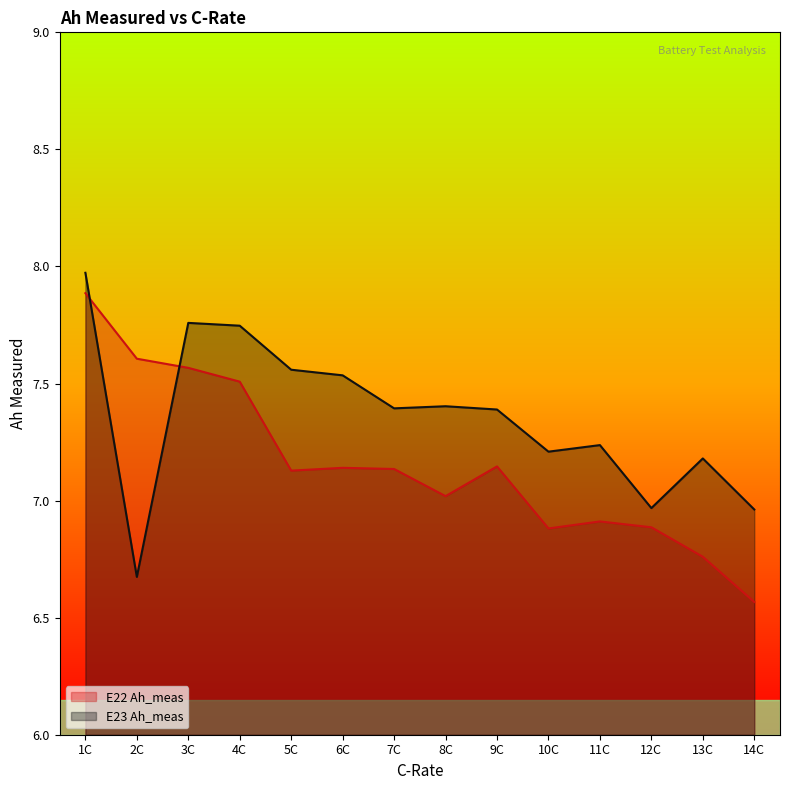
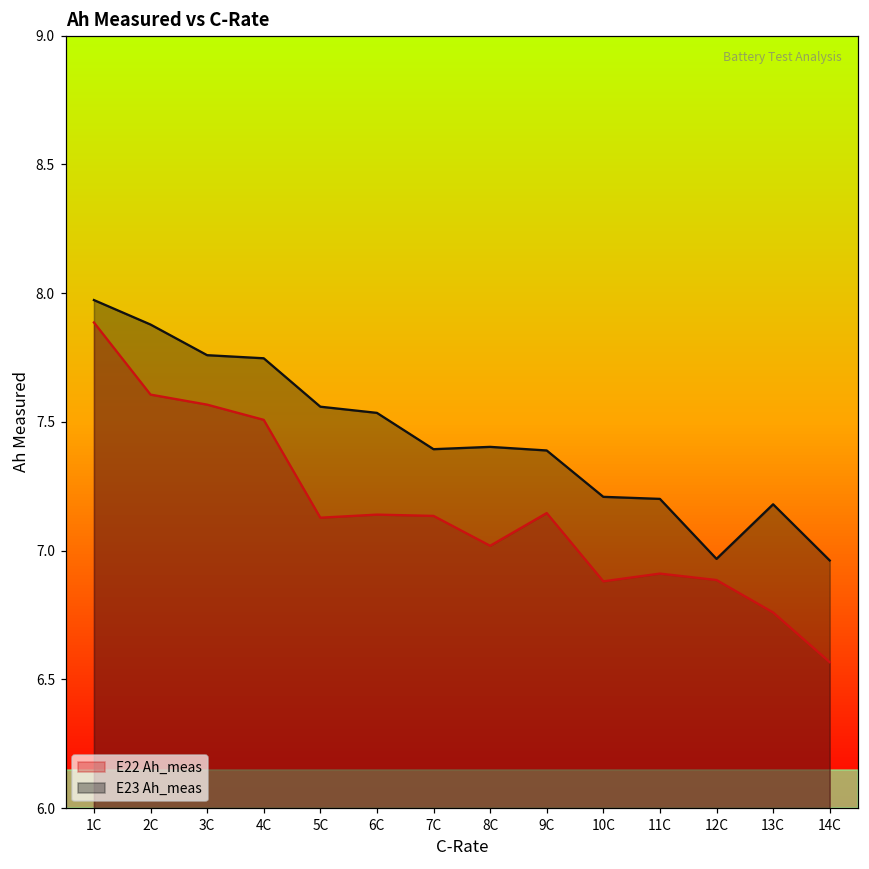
  {
    "E22 Ah_meas": {
      "1C": 7.89,
      "2C": 7.61,
      "3C": 7.57,
      "4C": 7.51,
      "5C": 7.13,
      "6C": 7.14,
      "7C": 7.14,
      "8C": 7.02,
      "9C": 7.15,
      "10C": 6.88,
      "11C": 6.91,
      "12C": 6.89,
      "13C": 6.76,
      "14C": 6.57
    },
    "E23 Ah_meas": {
      "1C": 7.97,
-     "2C": 6.67,
+     "2C": 7.88,
      "3C": 7.76,
      "4C": 7.75,
      "5C": 7.56,
      "6C": 7.54,
      "7C": 7.39,
      "8C": 7.40,
      "9C": 7.39,
      "10C": 7.21,
-     "11C": 7.24,
+     "11C": 7.20,
      "12C": 6.97,
      "13C": 7.18,
      "14C": 6.96
    }
  }
